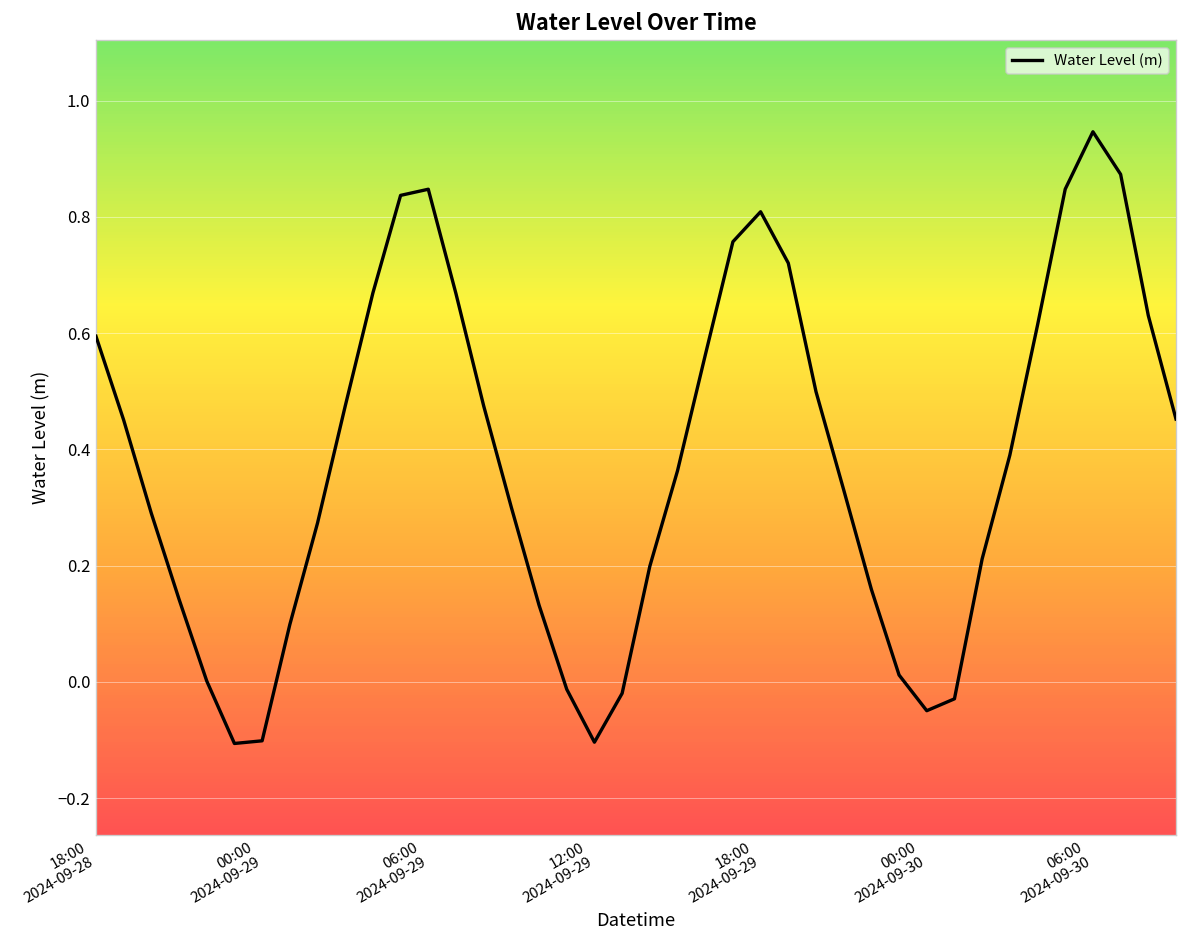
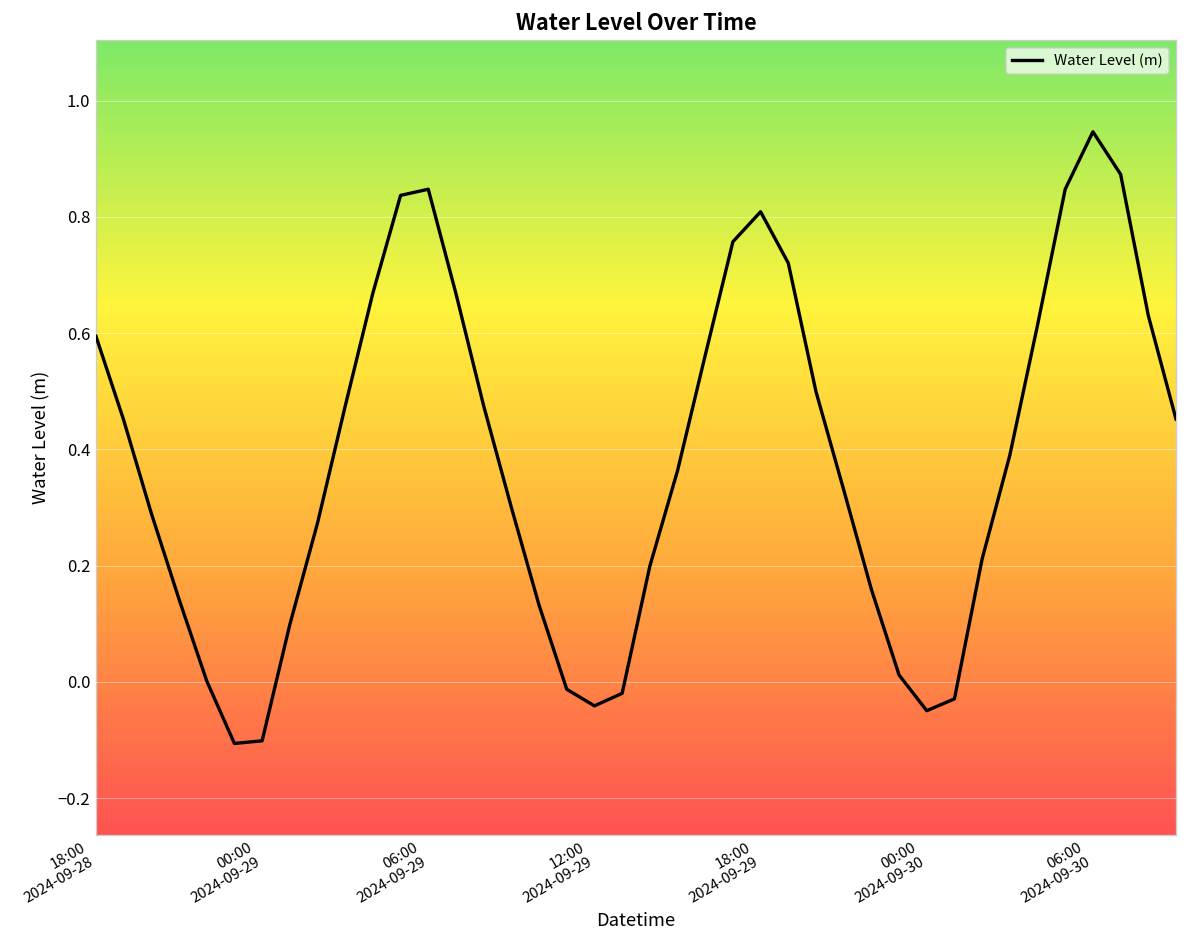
  {
    "18:00 2024-09-28": 0.59,
    "00:00 2024-09-29": -0.10,
    "06:00 2024-09-29": 0.85,
-   "12:00 2024-09-29": -0.10,
+   "12:00 2024-09-29": -0.04,
    "18:00 2024-09-29": 0.81,
    "00:00 2024-09-30": -0.05,
    "06:00 2024-09-30": 0.95
  }
